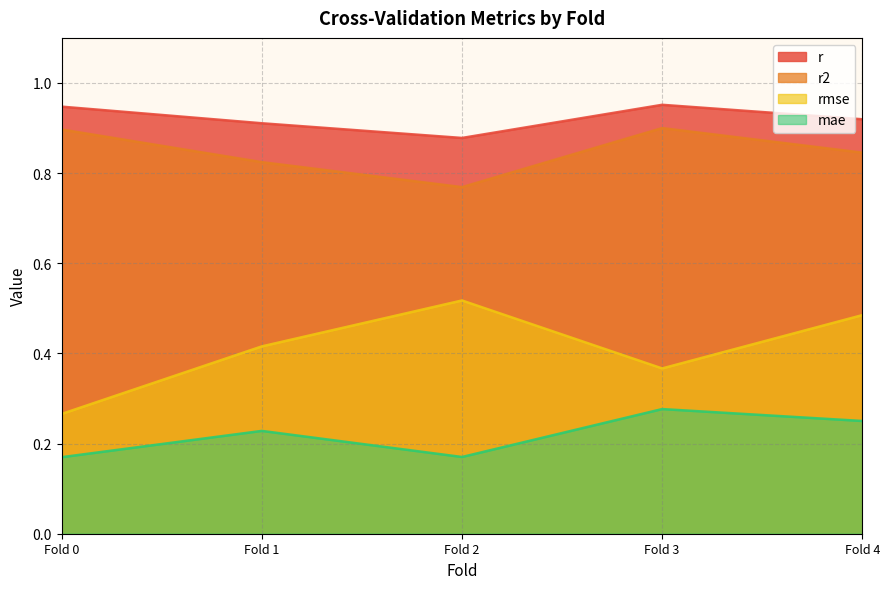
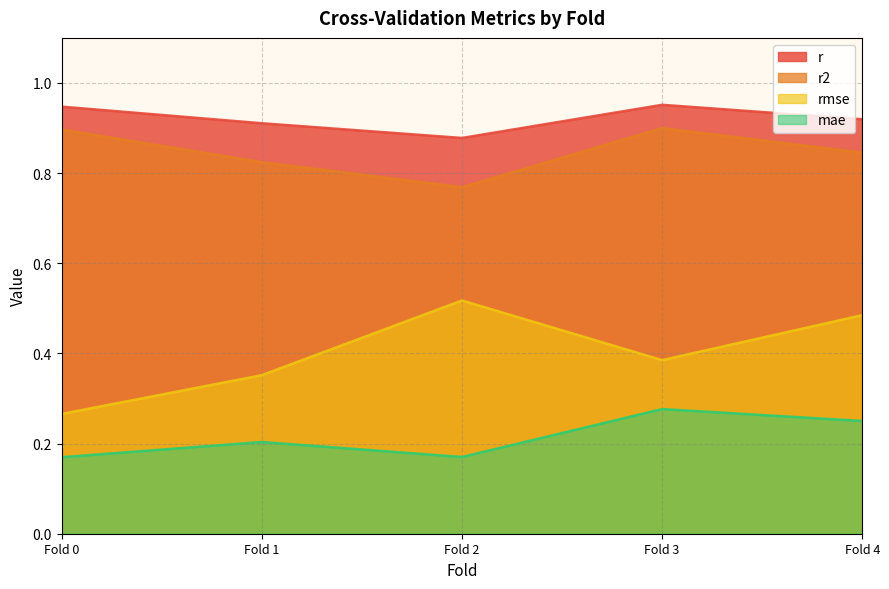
  {
    "rmse": {
      "Fold 0": 0.27,
-     "Fold 1": 0.42,
+     "Fold 1": 0.35,
      "Fold 2": 0.52,
-     "Fold 3": 0.37,
+     "Fold 3": 0.39,
      "Fold 4": 0.48
    },
    "mae": {
      "Fold 0": 0.17,
-     "Fold 1": 0.23,
+     "Fold 1": 0.20,
      "Fold 2": 0.17,
      "Fold 3": 0.28,
      "Fold 4": 0.25
    }
  }
